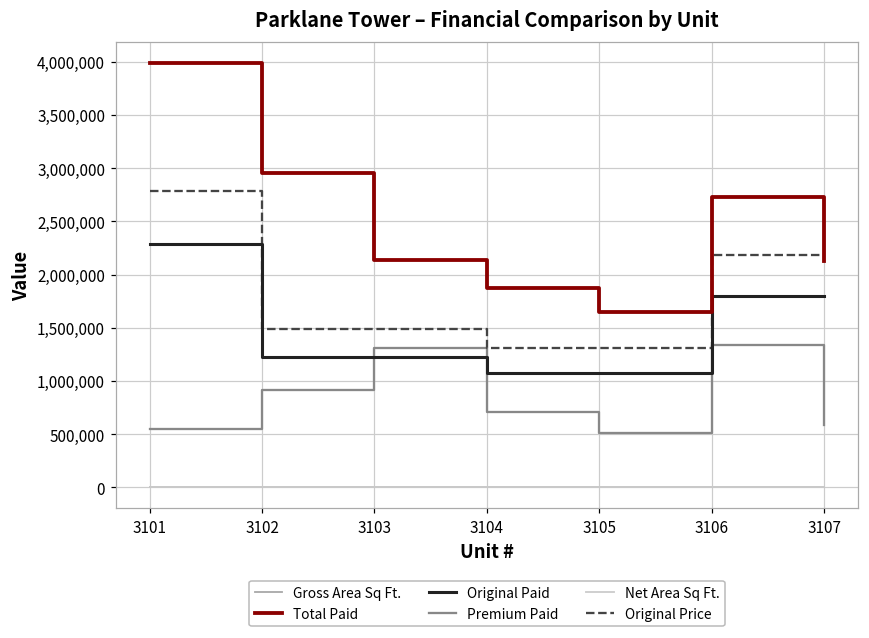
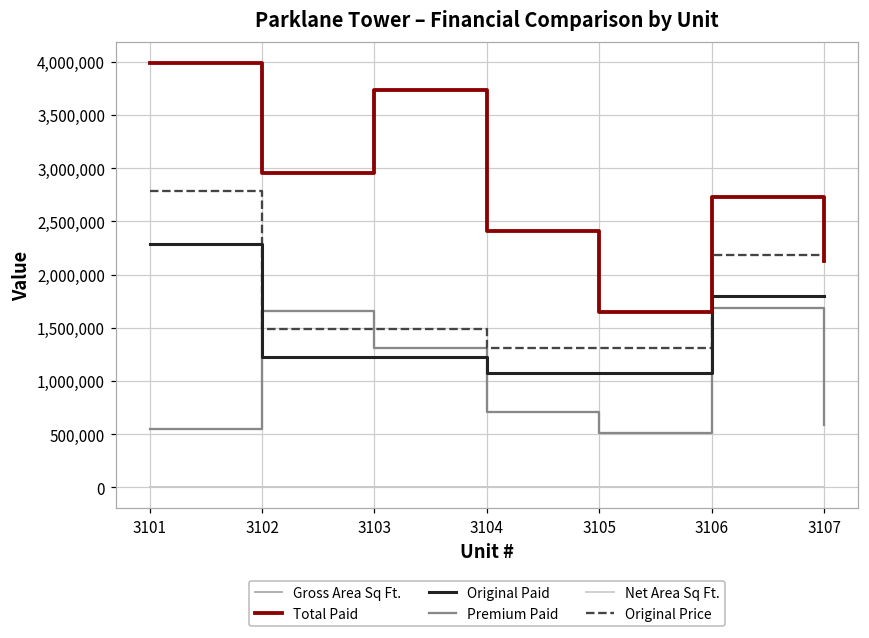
  {
    "Net Area Sq Ft.": {
      "3101": "0",
      "3102": "0",
      "3103": "0",
      "3104": "0",
      "3105": "0",
      "3106": "0",
      "3107": "0"
    },
    "Total Paid": {
      "3101": "4,000,000",
      "3102": "3,000,000",
-     "3103": "2,100,000",
-     "3104": "1,900,000",
+     "3103": "3,700,000",
+     "3104": "2,400,000",
      "3105": "1,600,000",
      "3106": "2,700,000",
      "3107": "2,100,000"
    },
    "Premium Paid": {
      "3101": "500,000",
-     "3102": "900,000",
+     "3102": "1,700,000",
      "3103": "1,300,000",
      "3104": "700,000",
      "3105": "500,000",
-     "3106": "1,300,000",
+     "3106": "1,700,000",
      "3107": "600,000"
    }
  }
